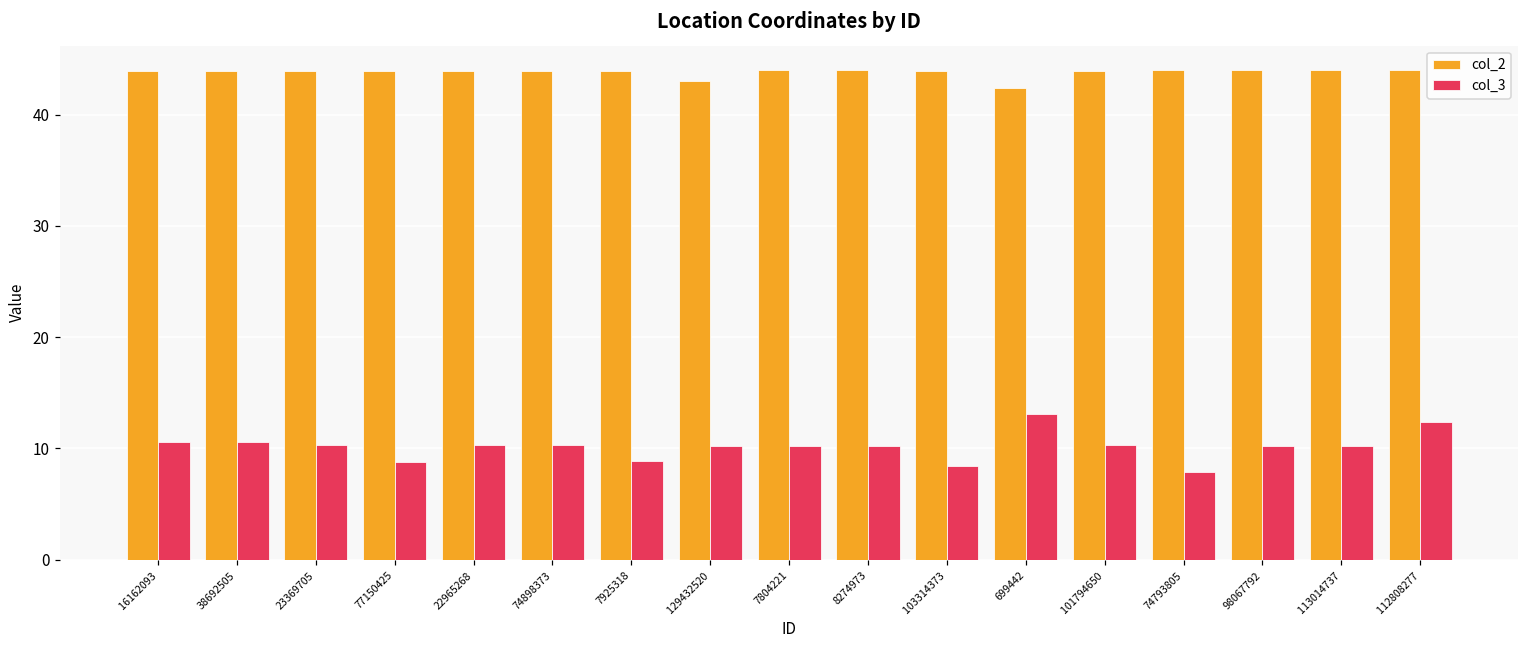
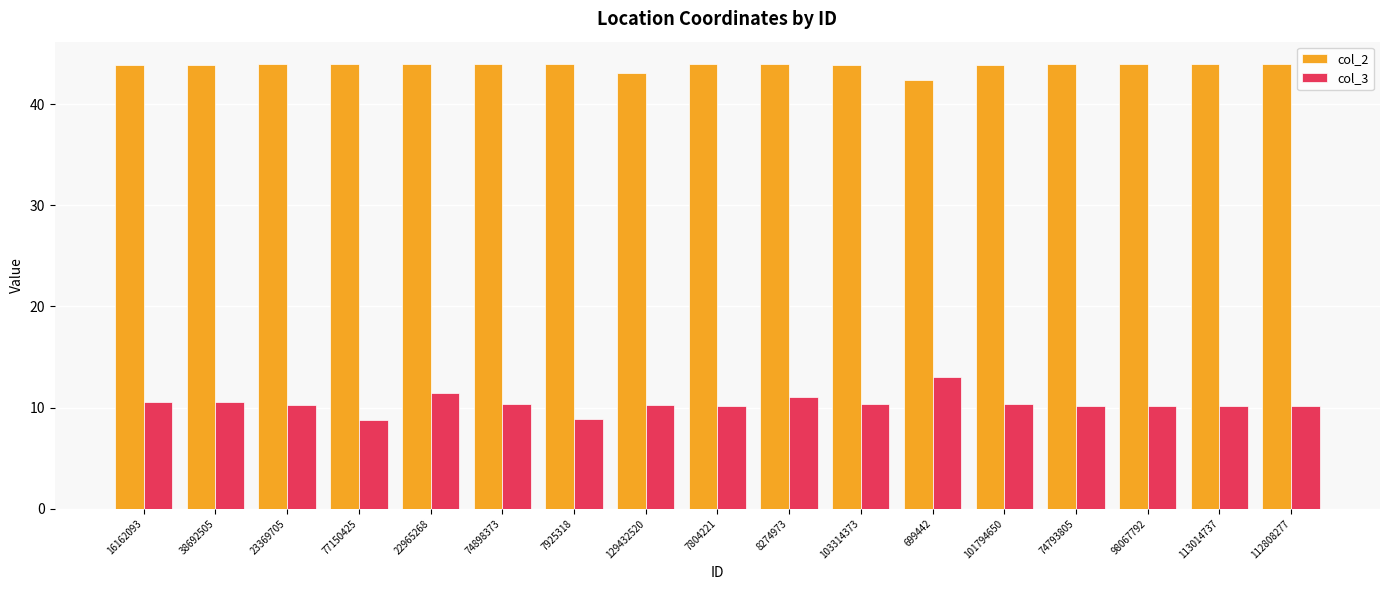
  {
    "col_2": {
      "16162093": 43.9,
      "38692505": 43.9,
      "23369705": 43.9,
      "77150425": 43.9,
      "22965268": 43.9,
      "74898373": 43.9,
      "7925318": 43.9,
      "129432520": 43.0,
      "7804221": 44.0,
      "8274973": 44.0,
      "103314373": 43.9,
      "699442": 42.4,
      "101794650": 43.9,
      "74793805": 44.0,
      "98067792": 44.0,
      "113014737": 44.0,
      "112808277": 44.0
    },
    "col_3": {
      "16162093": 10.5,
      "38692505": 10.5,
      "23369705": 10.3,
      "77150425": 8.8,
-     "22965268": 10.3,
+     "22965268": 11.4,
      "74898373": 10.3,
      "7925318": 8.9,
      "129432520": 10.2,
      "7804221": 10.2,
-     "8274973": 10.2,
-     "103314373": 8.4,
+     "8274973": 11.1,
+     "103314373": 10.3,
      "699442": 13.1,
      "101794650": 10.3,
-     "74793805": 7.9,
+     "74793805": 10.2,
      "98067792": 10.2,
      "113014737": 10.2,
-     "112808277": 12.4
+     "112808277": 10.2
    }
  }
